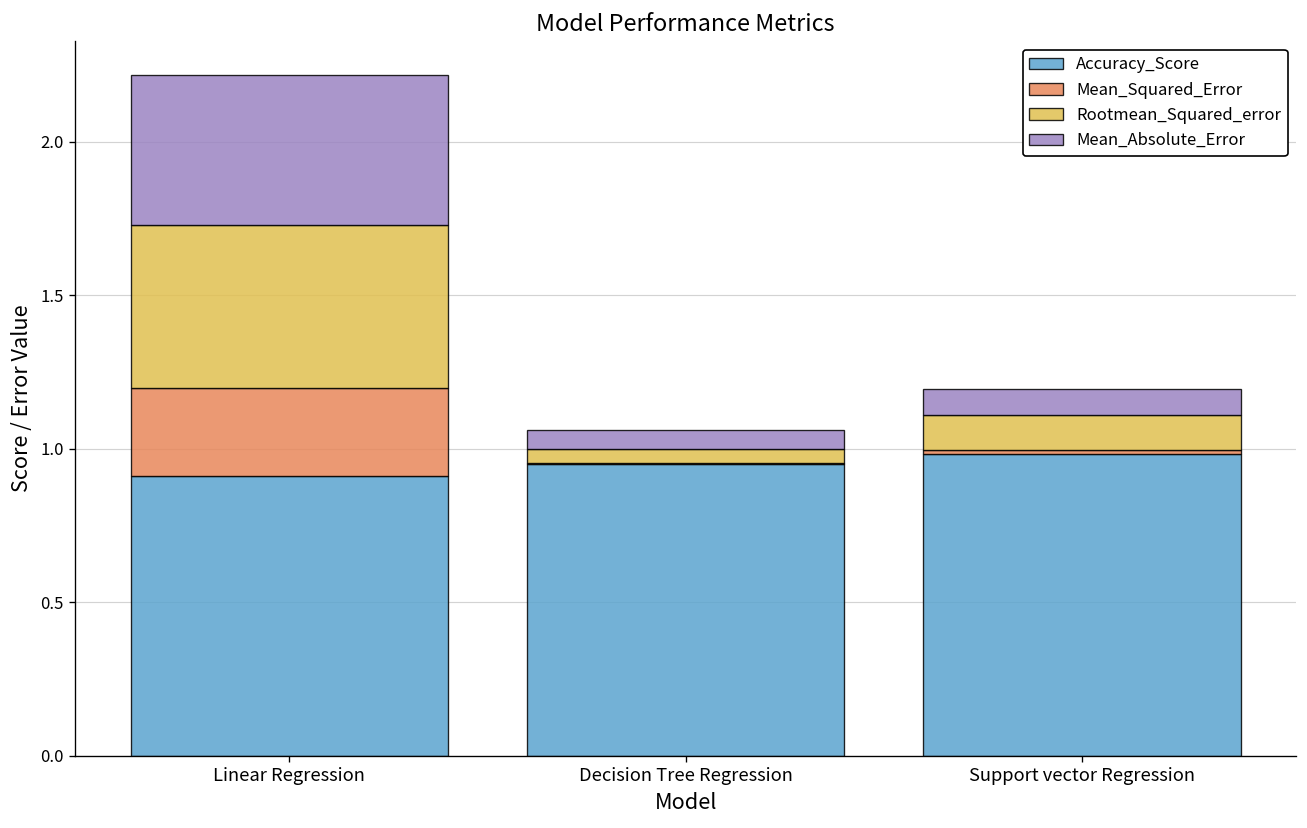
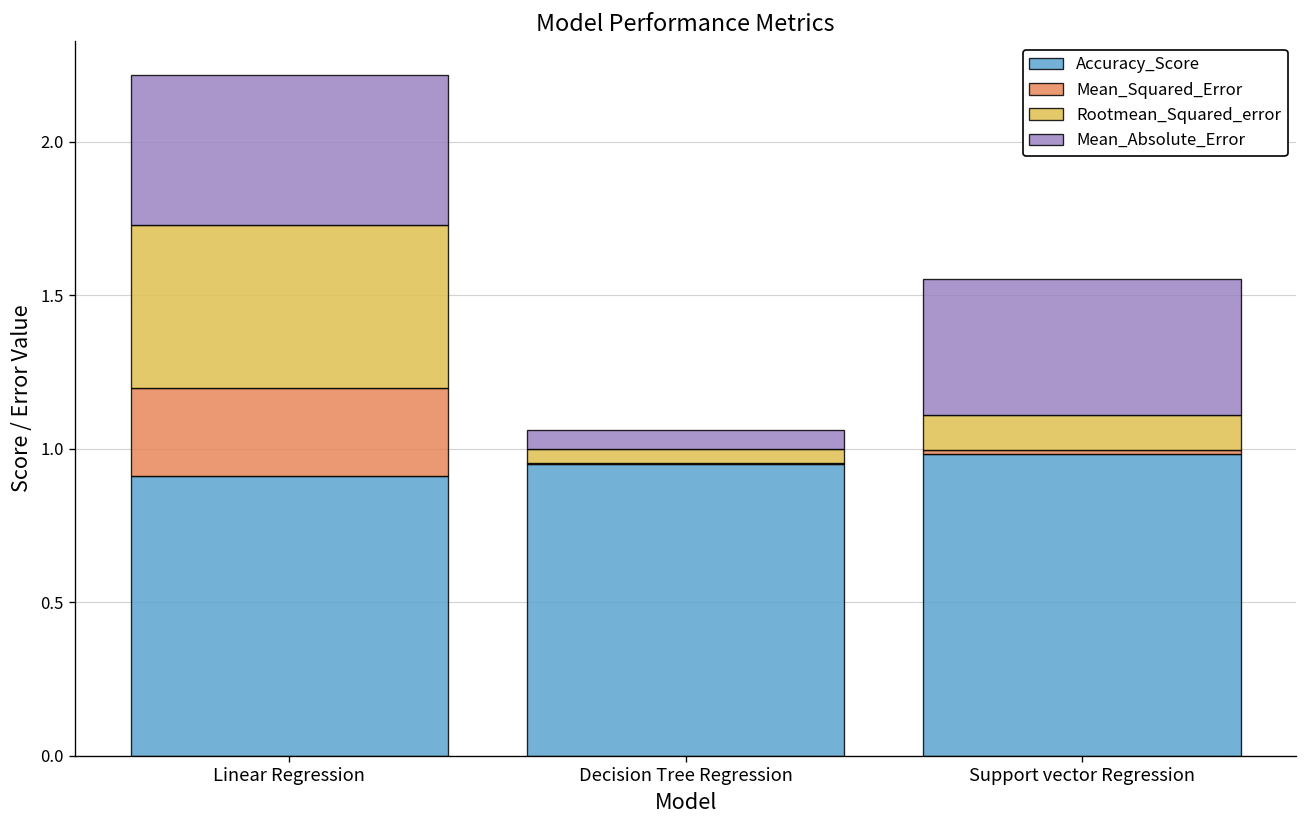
  {
    "Accuracy_Score": {
      "Linear Regression": 0.91,
      "Decision Tree Regression": 0.95,
      "Support vector Regression": 0.98
    },
    "Mean_Absolute_Error": {
      "Linear Regression": 0.49,
      "Decision Tree Regression": 0.06,
-     "Support vector Regression": 0.09
+     "Support vector Regression": 0.44
    }
  }
